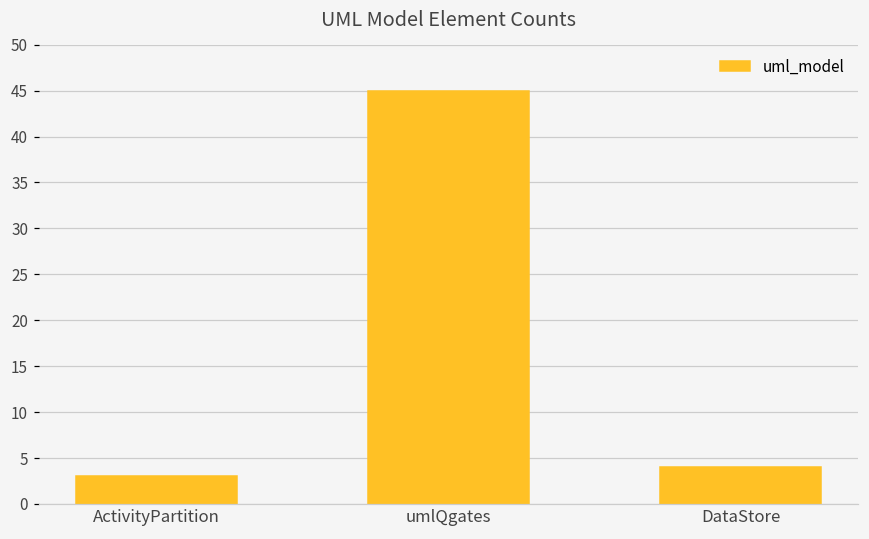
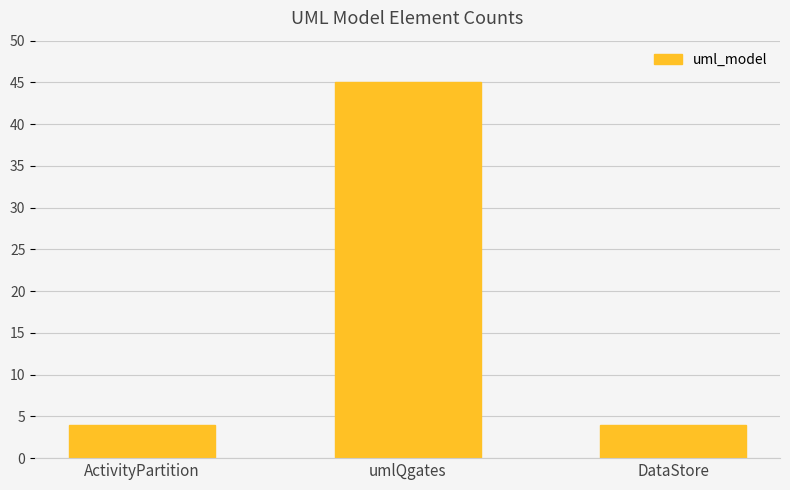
  {
-   "ActivityPartition": 3,
+   "ActivityPartition": 4,
    "umlQgates": 45,
    "DataStore": 4
  }
